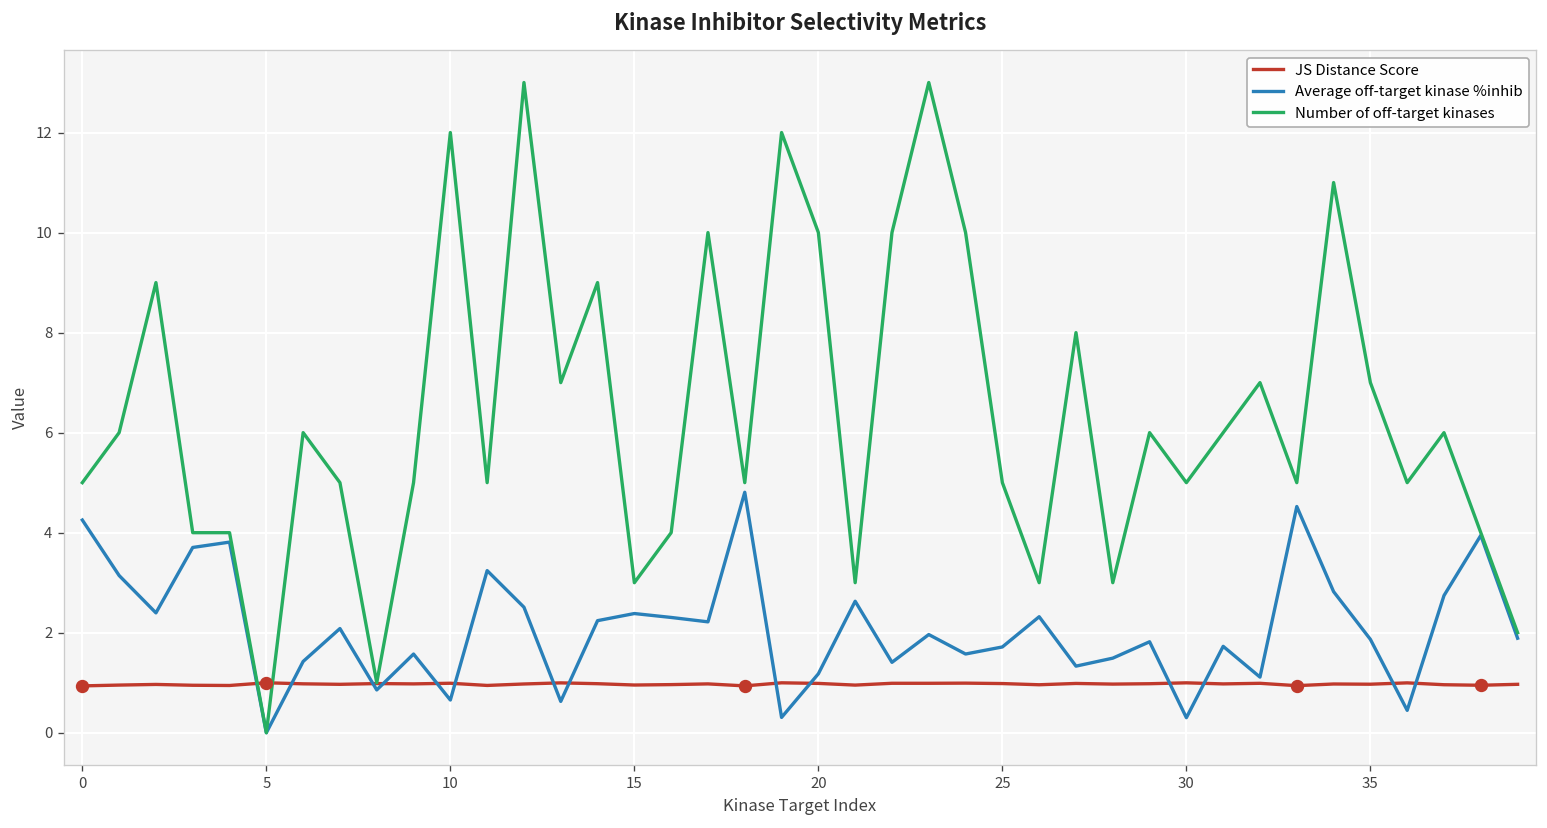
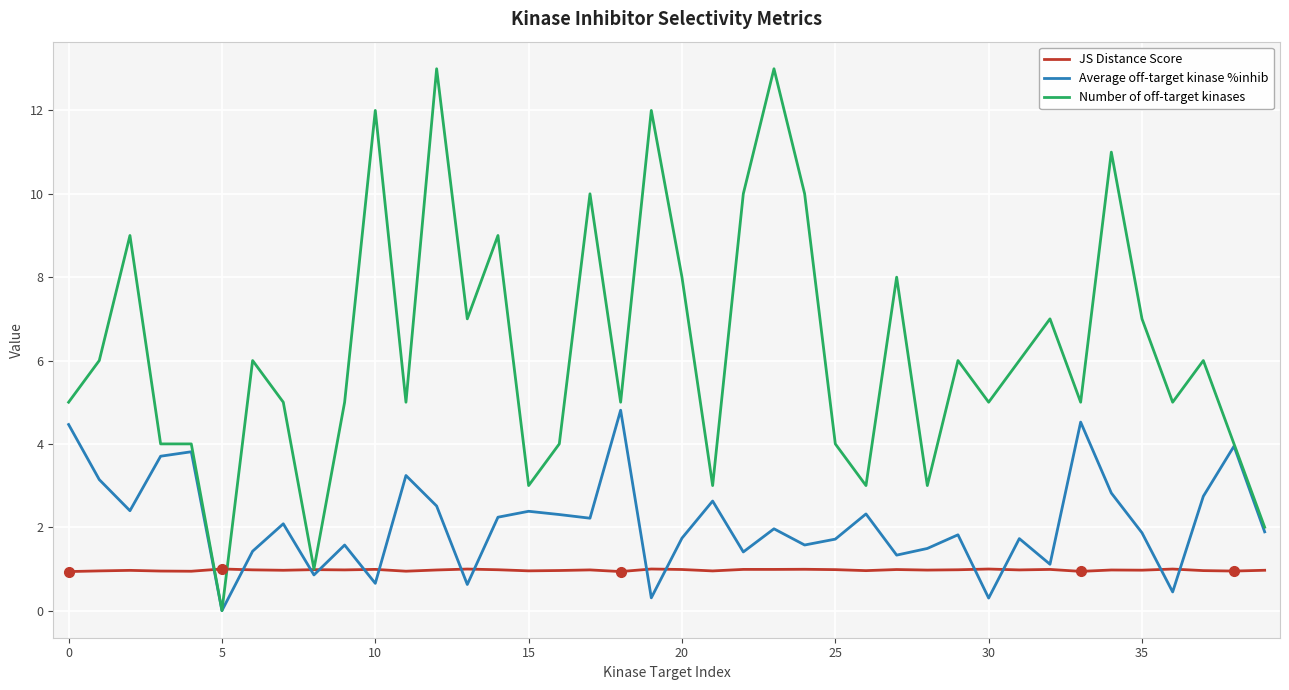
  {
    "Average off-target kinase %inhib": {
-     "0": 4.3,
+     "0": 4.5,
      "10": 0.7,
      "15": 2.4,
-     "20": 1.2,
+     "20": 1.7,
      "25": 1.7,
      "30": 0.3,
      "35": 1.9
    },
    "Number of off-target kinases": {
      "0": 5,
      "10": 12,
      "15": 3,
-     "20": 10,
-     "25": 5,
+     "20": 8,
+     "25": 4,
      "30": 5,
      "35": 7
    }
  }
